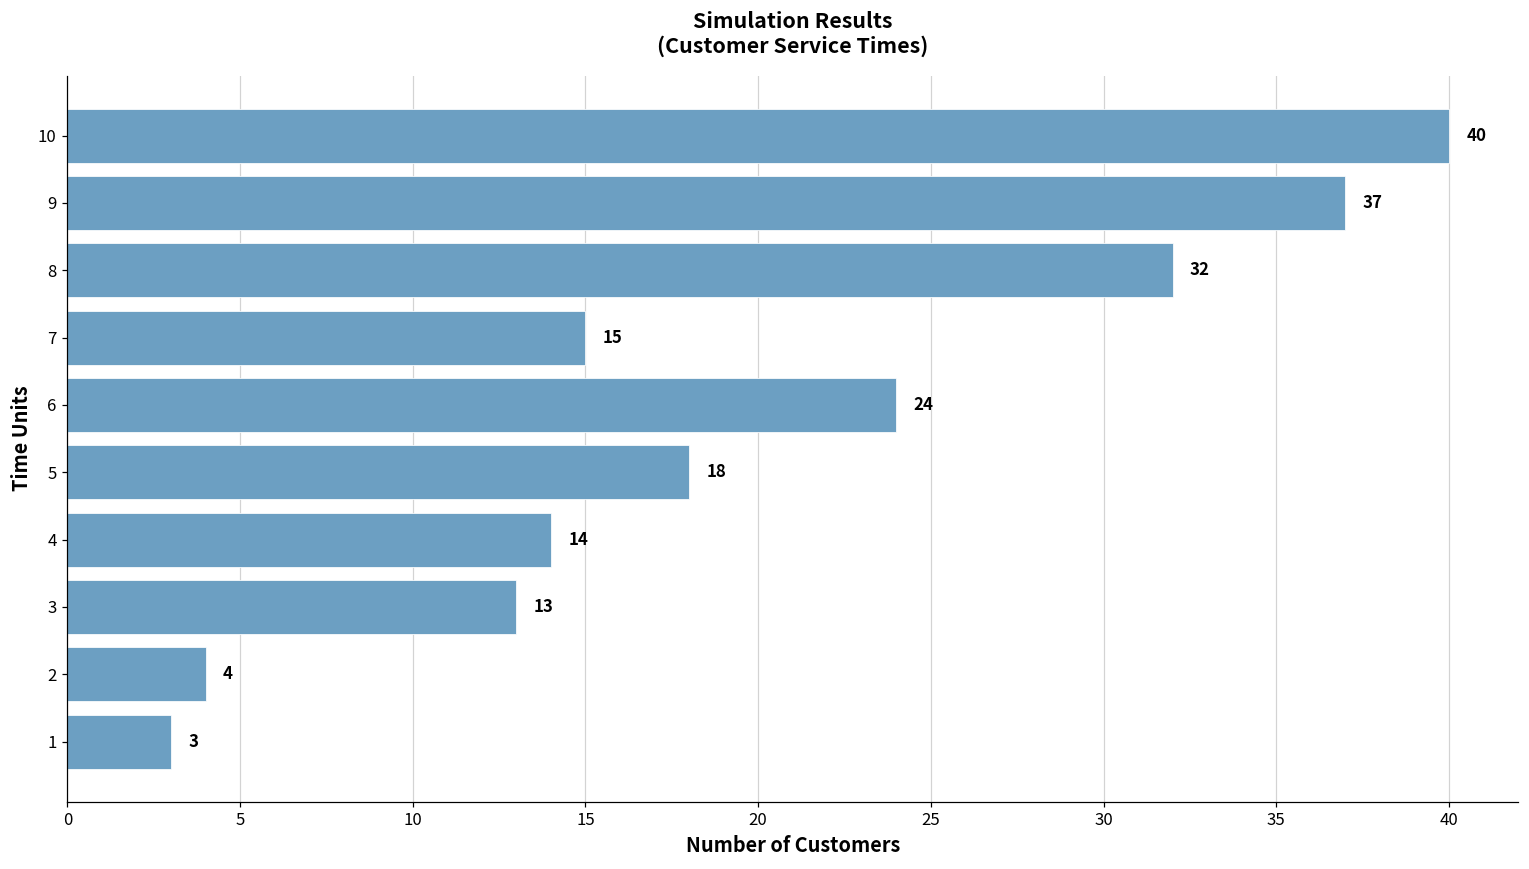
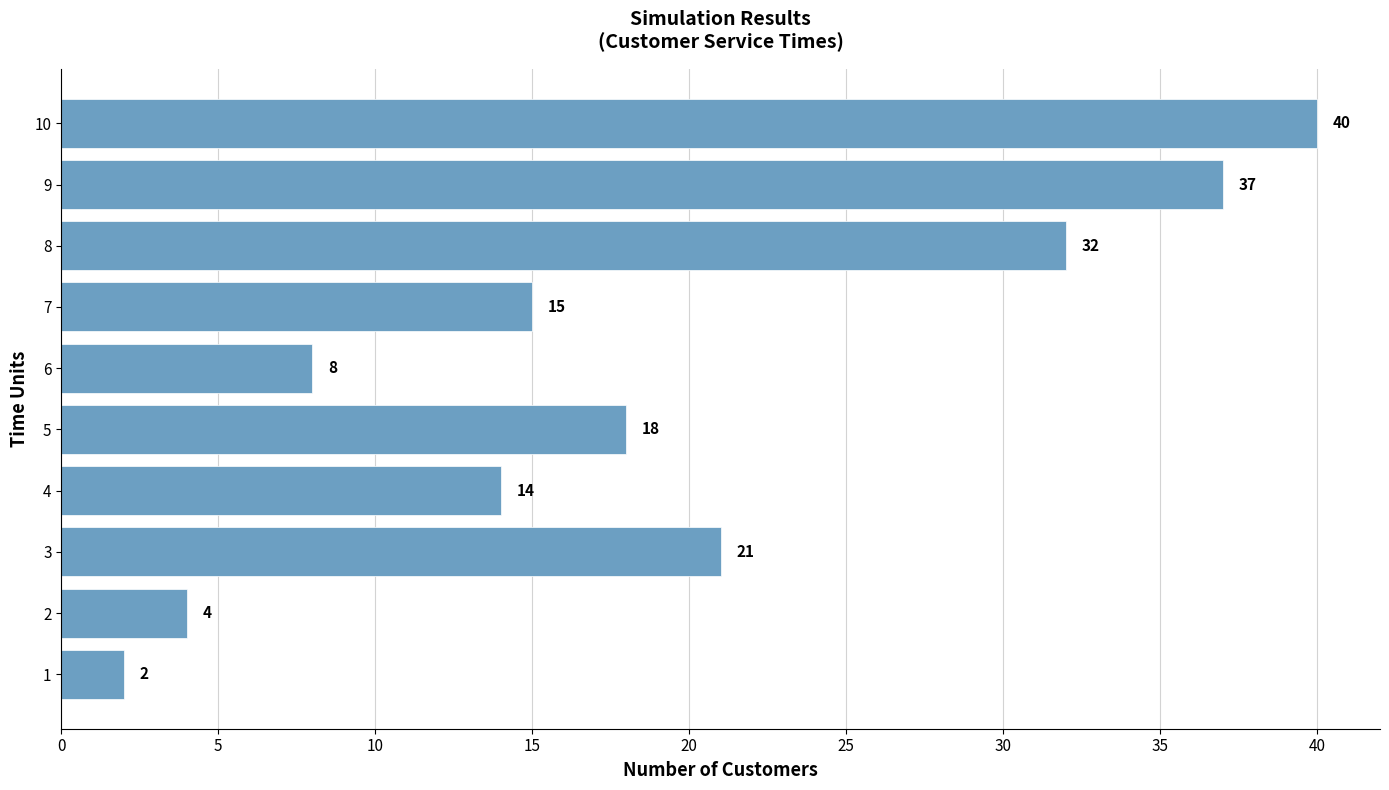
  {
    "10": 40,
    "9": 37,
    "8": 32,
    "7": 15,
-   "6": 24,
+   "6": 8,
    "5": 18,
    "4": 14,
-   "3": 13,
+   "3": 21,
    "2": 4,
-   "1": 3
+   "1": 2
  }
